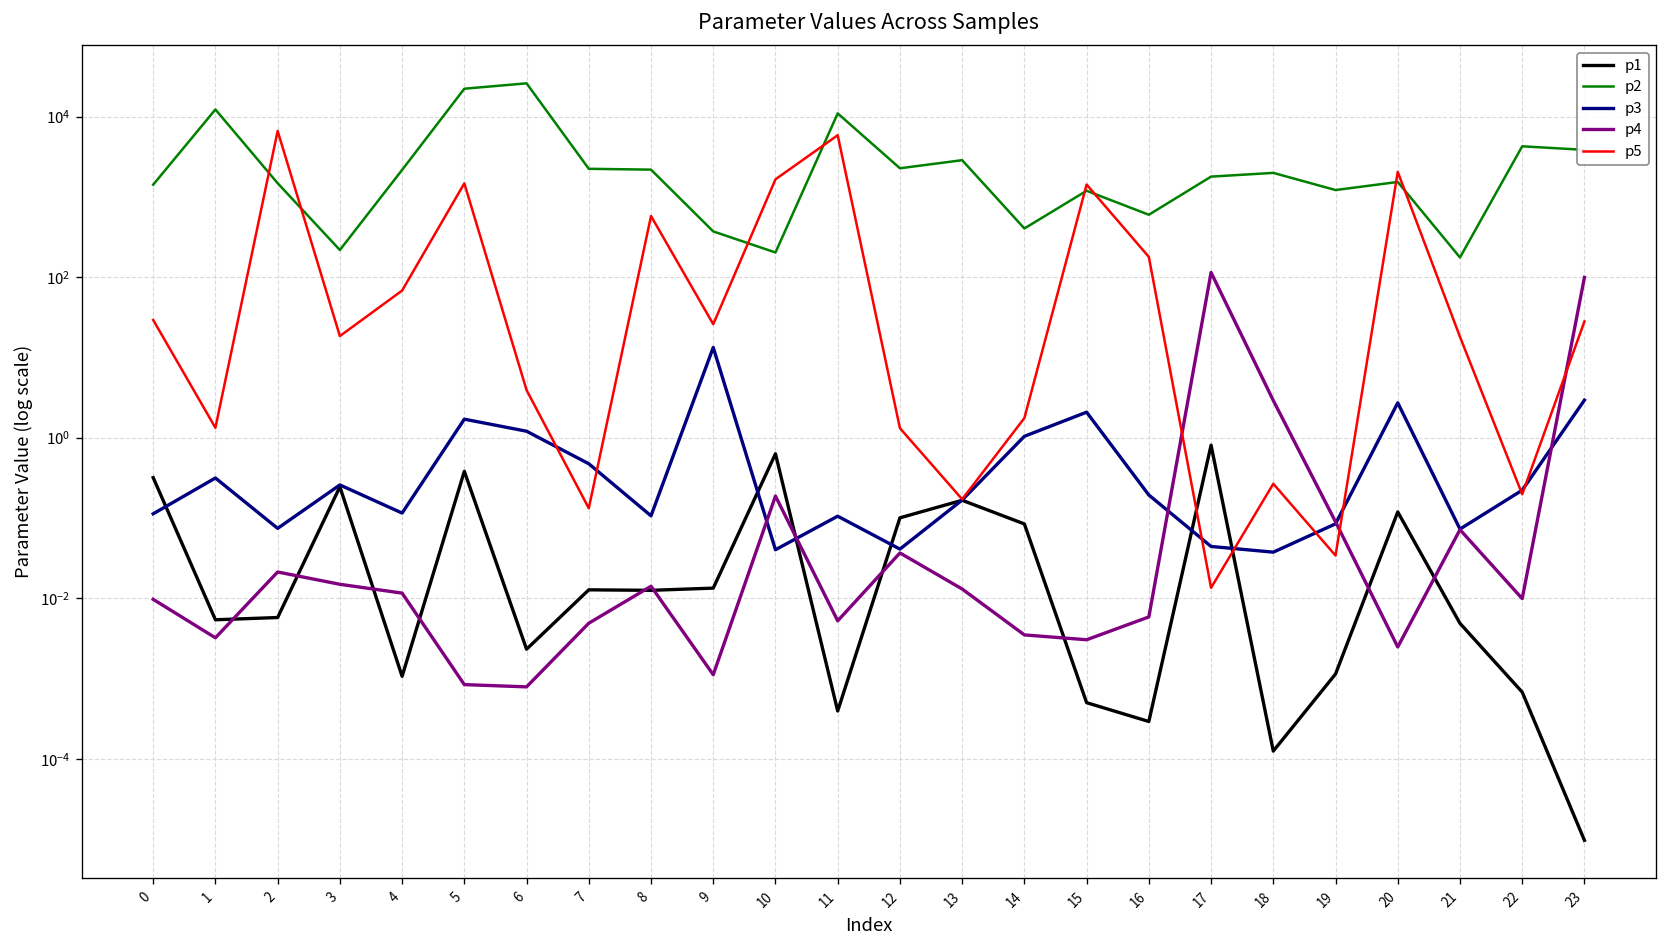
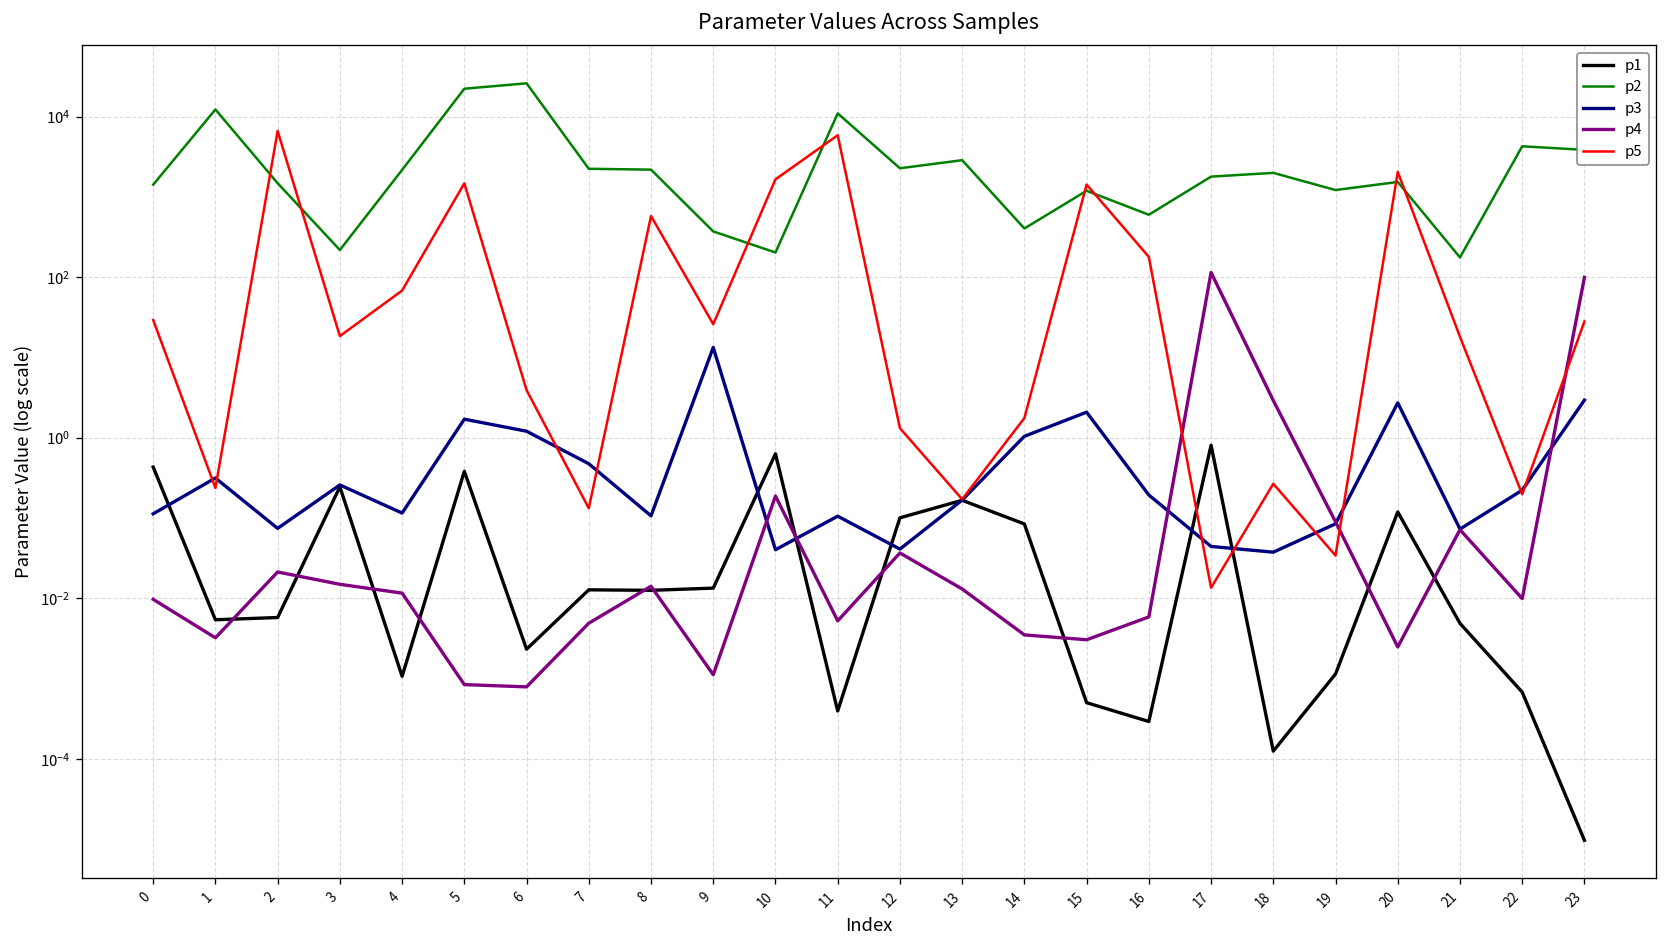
  {
    "p1": {
-     "0": 0.3,
+     "0": 0.4,
      "1": 0.005,
      "2": 0.006,
      "4": 0.0011,
      "5": 0.4,
      "6": 0.0023,
      "7": 0.013,
      "8": 0.013,
      "9": 0.013,
      "10": 0.6,
      "11": 0.0004,
      "12": 0.1,
      "14": 0.08,
      "15": 0.0005,
      "16": 0.0003,
      "17": 0.8,
      "18": 0.00012,
      "19": 0.0011,
      "20": 0.12,
      "21": 0.005,
      "22": 0.0007,
      "23": 0.000010
    },
    "p2": {
      "0": 1400,
      "1": 12000,
      "2": 1500,
      "3": 220,
      "4": 2200,
      "5": 22000,
      "6": 26000,
      "7": 2200,
      "8": 2200,
      "9": 400,
      "10": 200,
      "11": 11000,
      "12": 2300,
      "13": 2900,
      "14": 400,
      "15": 1200,
      "16": 600,
      "17": 1800,
      "18": 2000,
      "19": 1200,
      "20": 1500,
      "21": 180,
      "22": 4000
    },
    "p3": {
      "0": 0.11,
      "1": 0.3,
      "2": 0.07,
      "4": 0.12,
      "5": 1.7,
      "6": 1.2,
      "7": 0.5,
      "8": 0.11,
      "9": 13,
      "10": 0.04,
      "11": 0.11,
      "12": 0.04,
      "14": 1.0,
      "15": 2.1,
      "16": 0.19,
      "17": 0.04,
      "18": 0.04,
      "20": 2.7,
      "22": 0.22,
      "23": 3
    },
    "p4": {
      "0": 0.01,
      "1": 0.003,
      "2": 0.02,
      "3": 0.015,
      "4": 0.012,
      "5": 0.0008,
      "6": 0.0008,
      "7": 0.005,
      "8": 0.014,
      "9": 0.0011,
      "10": 0.19,
      "11": 0.005,
      "12": 0.04,
      "13": 0.013,
      "14": 0.003,
      "15": 0.003,
      "16": 0.006,
      "17": 110,
      "18": 3,
      "20": 0.0025,
      "22": 0.01,
      "23": 100
    },
    "p5": {
      "0": 30,
-     "1": 1.3,
+     "1": 0.24,
      "2": 7000,
      "3": 18,
      "4": 70,
      "5": 1500,
      "6": 4,
      "7": 0.13,
      "8": 600,
      "9": 26,
      "10": 1700,
      "11": 6000,
      "12": 1.3,
      "14": 1.8,
      "15": 1400,
      "16": 180,
      "17": 0.013,
      "18": 0.27,
      "19": 0.03,
      "20": 2100,
      "21": 18,
      "22": 0.20,
      "23": 28
    }
  }
